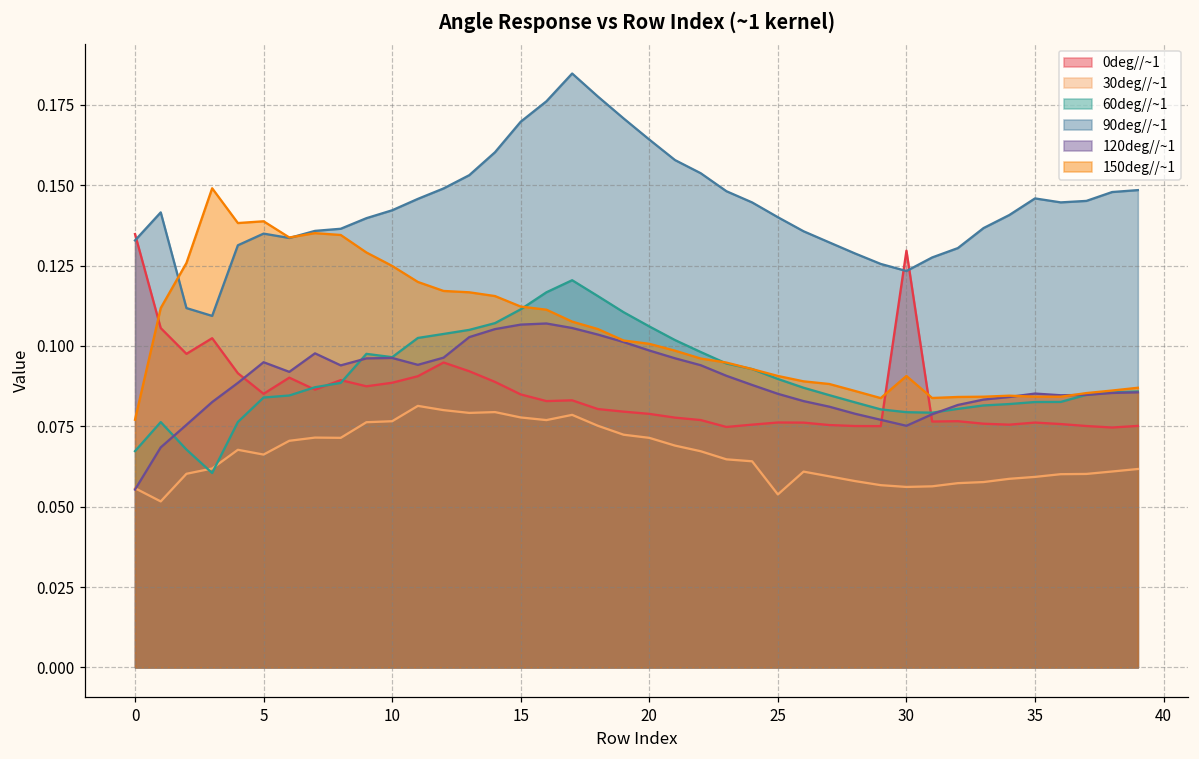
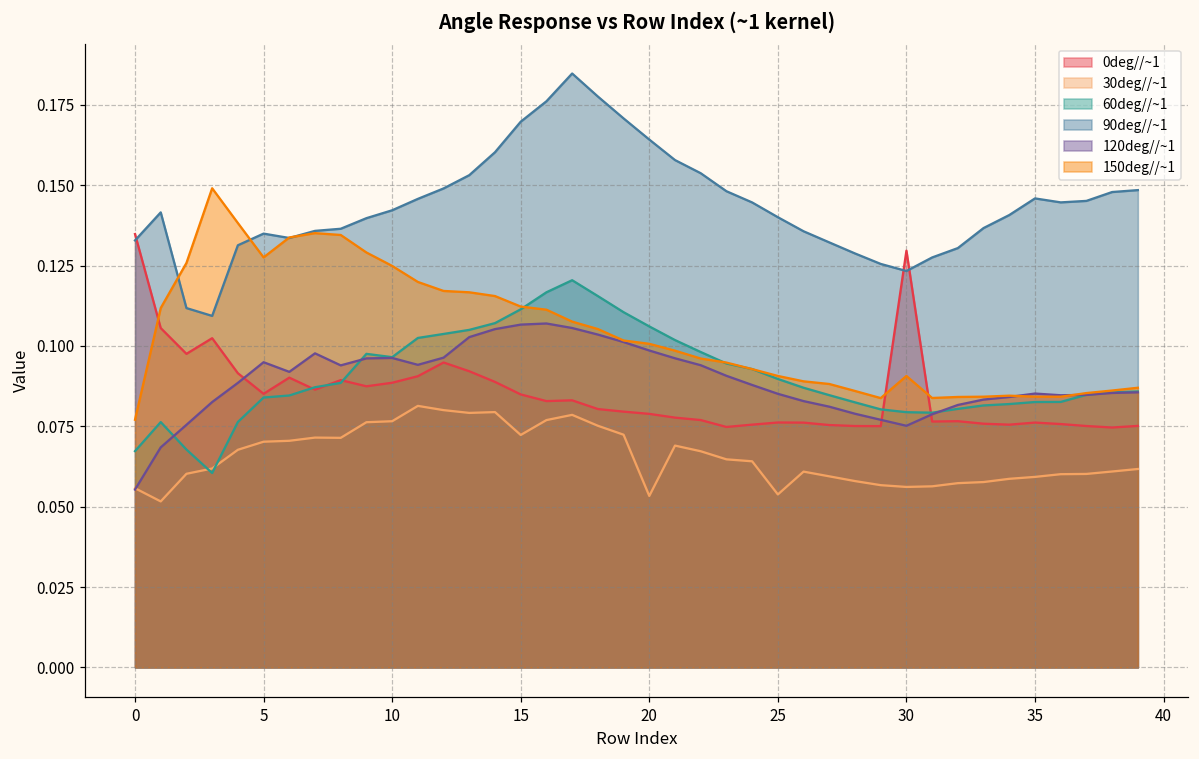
  {
    "0deg//~1": {
      "0": 0.135,
      "5": 0.085,
      "10": 0.089,
      "15": 0.085,
      "20": 0.079,
      "25": 0.076,
      "30": 0.130,
      "35": 0.076
    },
    "30deg//~1": {
-     "5": 0.066,
+     "5": 0.070,
      "10": 0.077,
-     "15": 0.078,
-     "20": 0.071,
+     "15": 0.072,
+     "20": 0.053,
      "25": 0.054,
      "30": 0.056,
      "35": 0.059
    },
    "150deg//~1": {
      "0": 0.077,
-     "5": 0.139,
+     "5": 0.128,
      "10": 0.125,
      "20": 0.101,
      "25": 0.091,
      "30": 0.091,
      "35": 0.084
    }
  }
